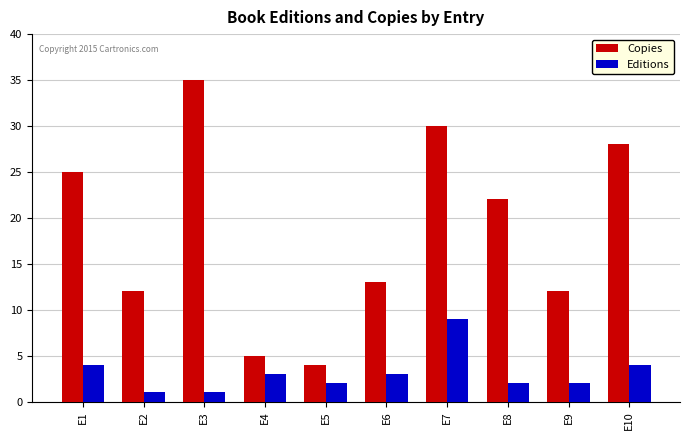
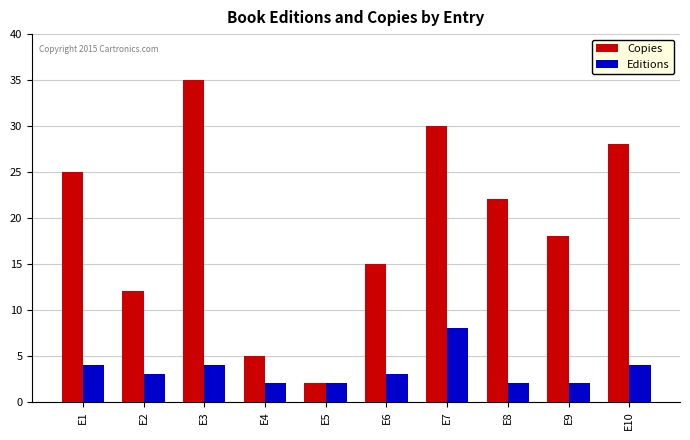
  {
    "Copies": {
      "E1": 25,
      "E2": 12,
      "E3": 35,
      "E4": 5,
-     "E5": 4,
-     "E6": 13,
+     "E5": 2,
+     "E6": 15,
      "E7": 30,
      "E8": 22,
-     "E9": 12,
+     "E9": 18,
      "E10": 28
    },
    "Editions": {
      "E1": 4,
-     "E2": 1,
-     "E3": 1,
-     "E4": 3,
+     "E2": 3,
+     "E3": 4,
+     "E4": 2,
      "E5": 2,
      "E6": 3,
-     "E7": 9,
+     "E7": 8,
      "E8": 2,
      "E9": 2,
      "E10": 4
    }
  }
